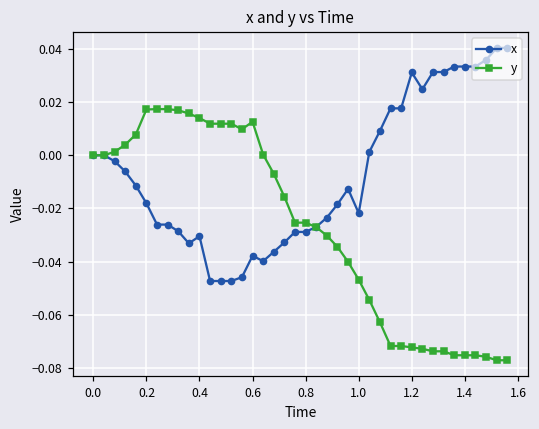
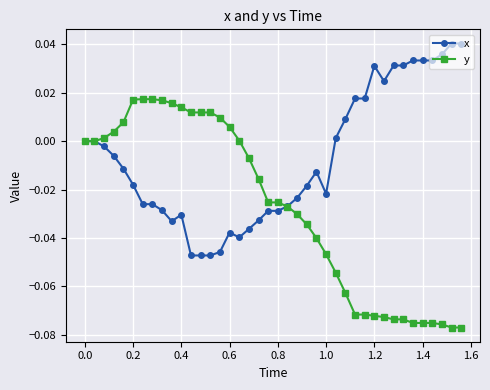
  {
    "x": {
      "0.2": -0.018,
      "0.4": -0.030,
      "0.6": -0.038,
      "0.8": -0.029,
      "1.0": -0.022,
      "1.2": 0.031,
      "1.4": 0.033
    },
    "y": {
      "0.2": 0.017,
      "0.4": 0.014,
-     "0.6": 0.013,
+     "0.6": 0.006,
      "0.8": -0.025,
      "1.0": -0.047,
      "1.2": -0.072,
      "1.4": -0.075
    }
  }
